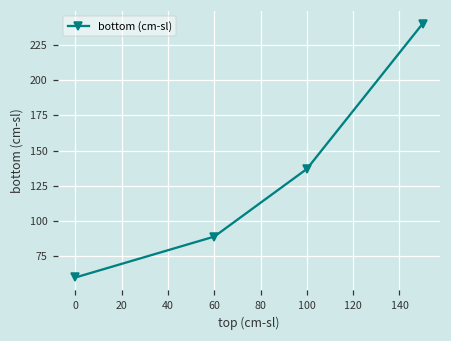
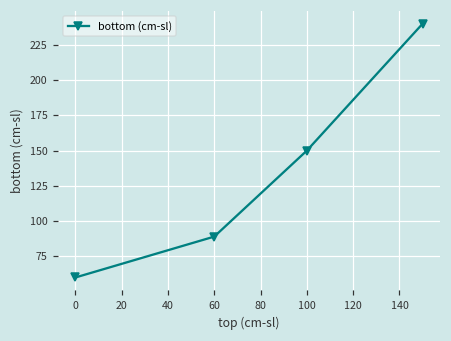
  {
    "0": 60,
    "60": 89,
-   "100": 137
+   "100": 150
  }
